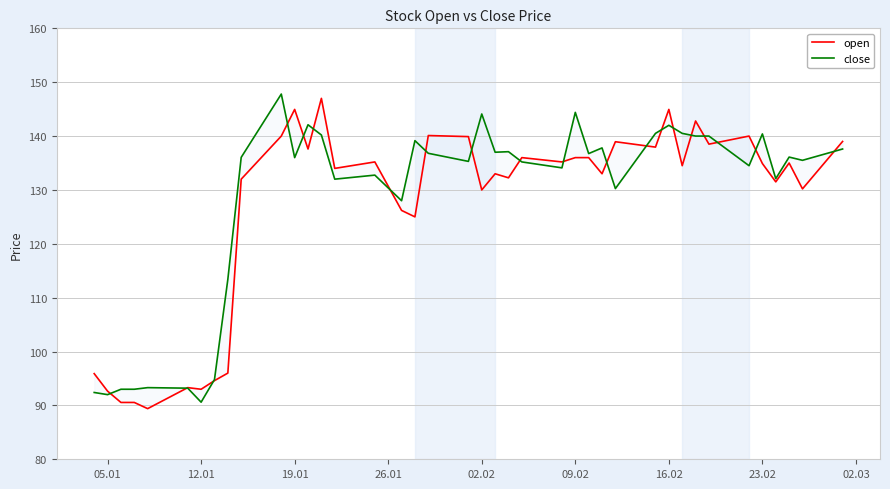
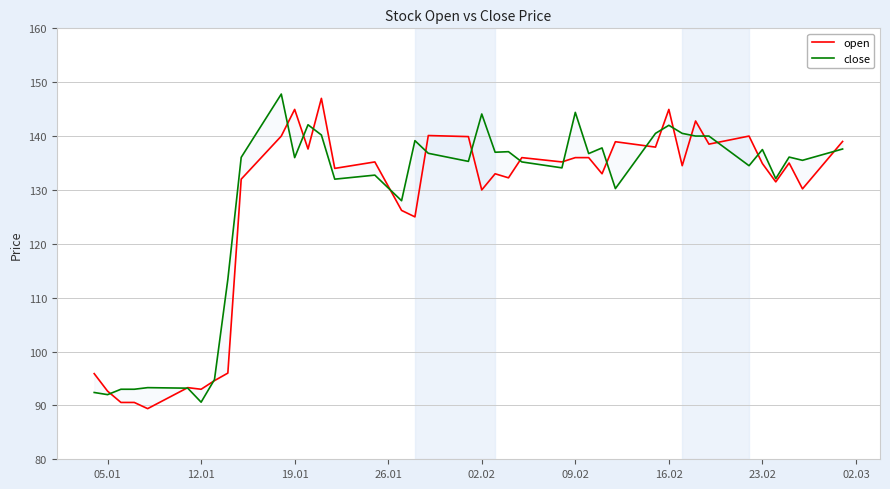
  {
    "open": {
      "02.02": 130,
      "09.02": 136,
      "23.02": 135
    },
    "close": {
      "05.01": 92,
      "12.01": 91,
      "19.01": 136,
      "16.02": 142,
-     "23.02": 140
+     "23.02": 138
    }
  }
